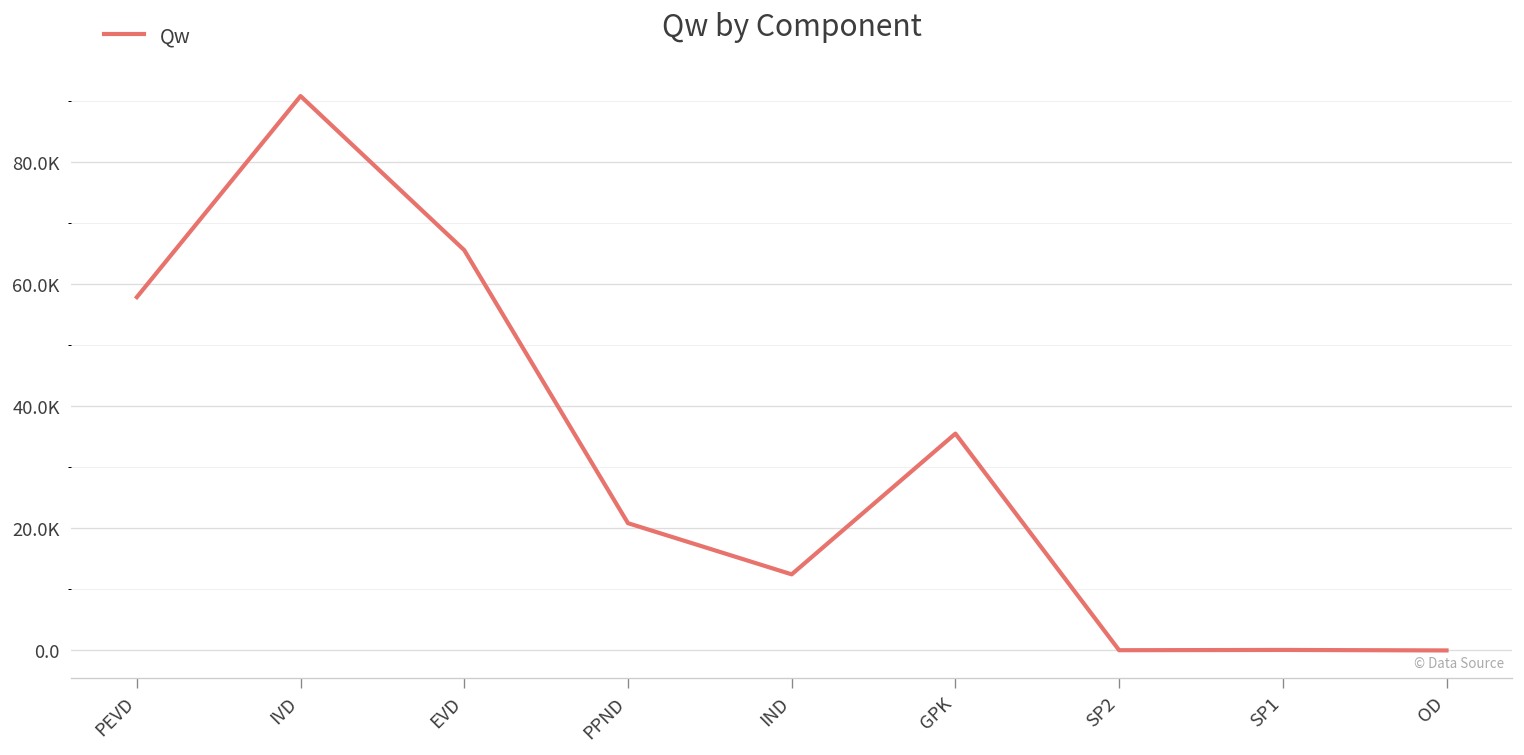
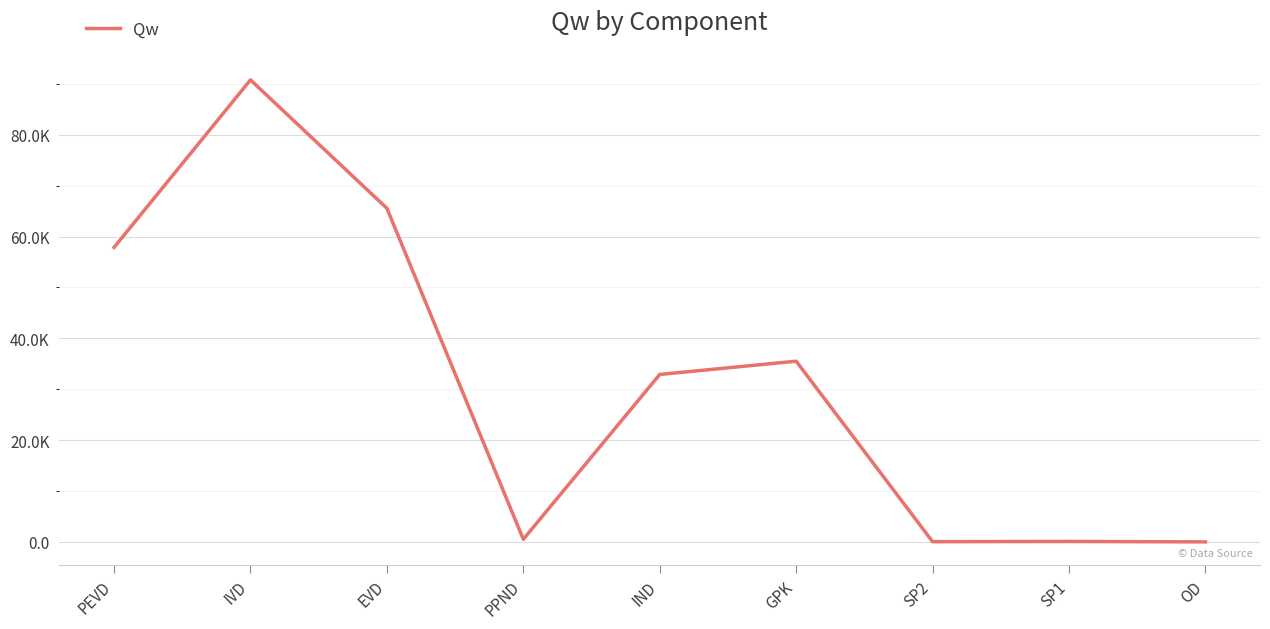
  {
    "PEVD": 58000,
    "IVD": 91000,
    "EVD": 66000,
-   "PPND": 21000,
-   "IND": 12000,
+   "PPND": 1000,
+   "IND": 33000,
    "GPK": 36000,
    "SP2": 0,
    "SP1": 0,
    "OD": 0
  }
